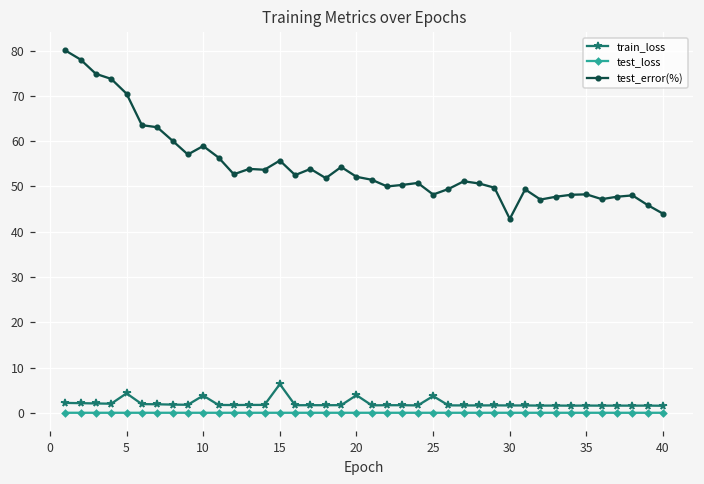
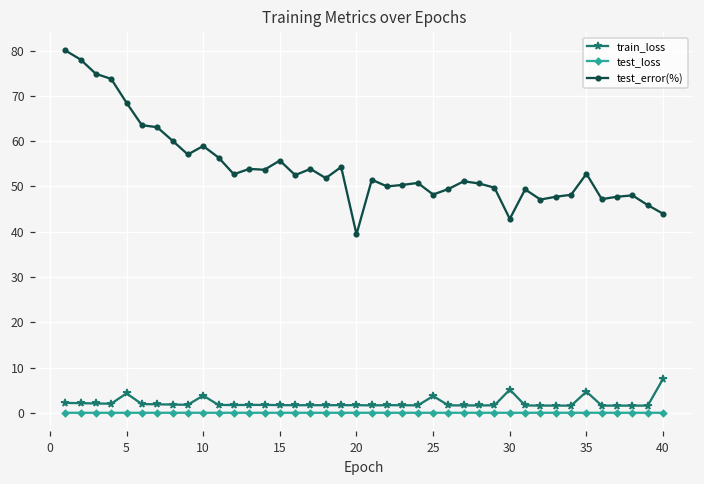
  {
    "train_loss": {
      "5": 4,
      "10": 4,
-     "15": 6,
-     "20": 4,
+     "15": 2,
+     "20": 2,
      "25": 4,
-     "30": 2,
-     "35": 2,
-     "40": 2
+     "30": 5,
+     "35": 5,
+     "40": 8
    },
    "test_loss": {
      "5": 0,
      "10": 0,
      "15": 0,
      "20": 0,
      "25": 0,
      "30": 0,
      "35": 0,
      "40": 0
    },
    "test_error(%)": {
-     "5": 71,
+     "5": 69,
      "10": 59,
      "15": 56,
-     "20": 52,
+     "20": 39,
      "25": 48,
      "30": 43,
-     "35": 48,
+     "35": 53,
      "40": 44
    }
  }
